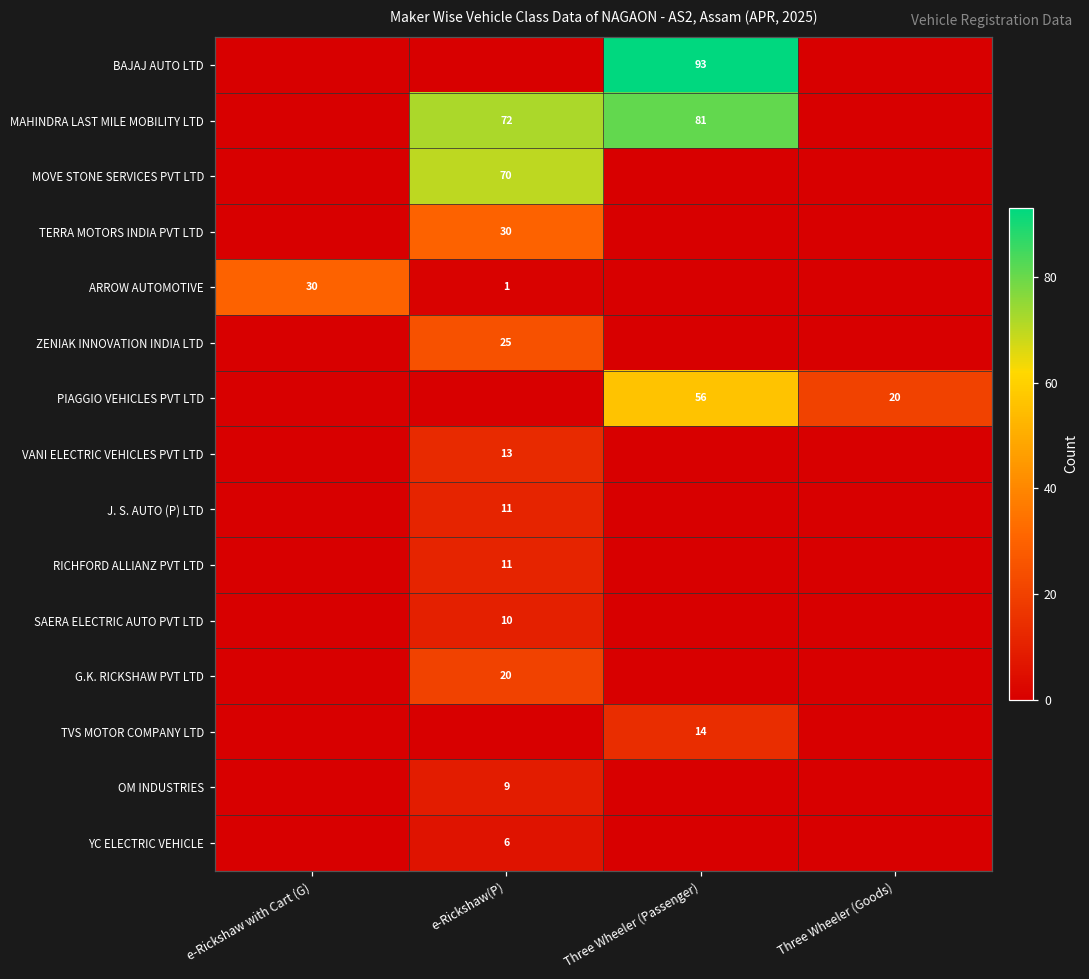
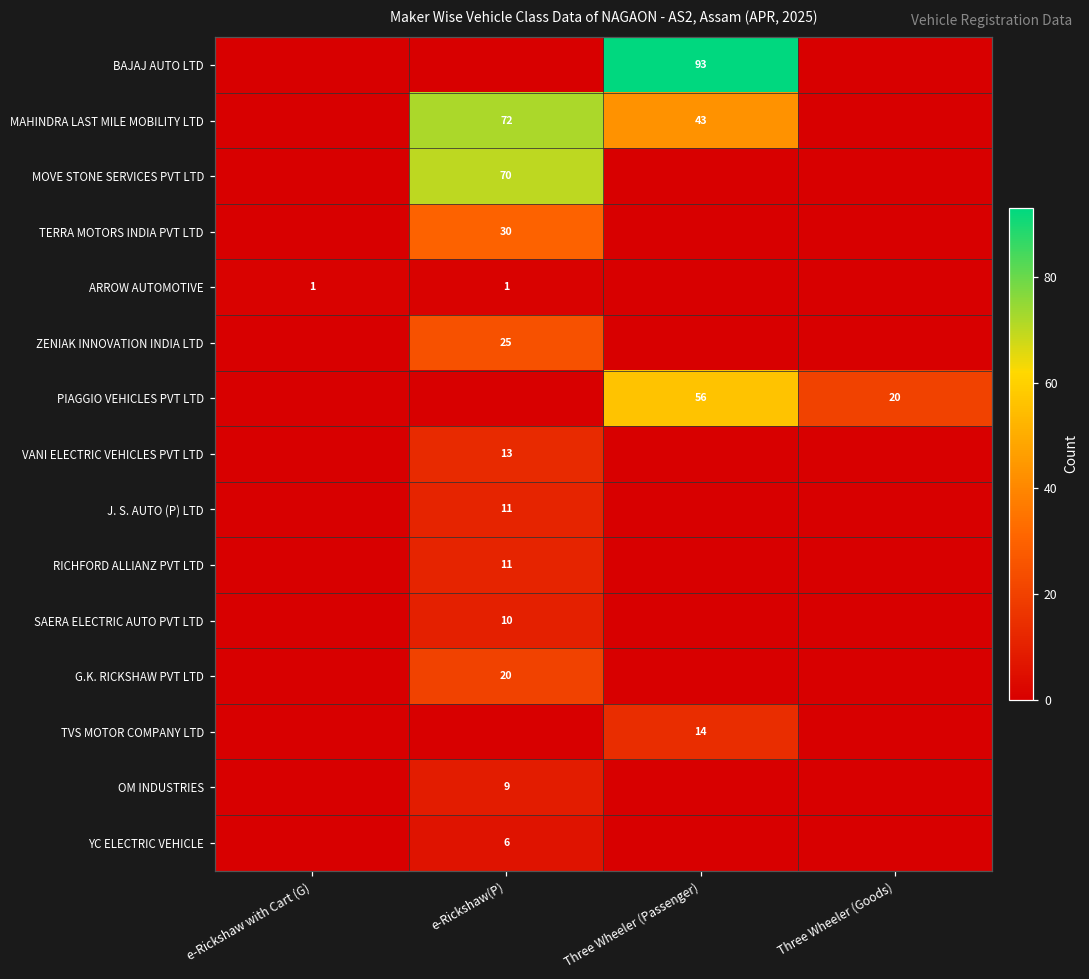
  {
    "BAJAJ AUTO LTD": {
      "Three Wheeler (Passenger)": 93
    },
    "MAHINDRA LAST MILE MOBILITY LTD": {
      "e-Rickshaw(P)": 72,
-     "Three Wheeler (Passenger)": 81
+     "Three Wheeler (Passenger)": 43
    },
    "MOVE STONE SERVICES PVT LTD": {
      "e-Rickshaw(P)": 70
    },
    "TERRA MOTORS INDIA PVT LTD": {
      "e-Rickshaw(P)": 30
    },
    "ARROW AUTOMOTIVE": {
-     "e-Rickshaw with Cart (G)": 30,
+     "e-Rickshaw with Cart (G)": 1,
      "e-Rickshaw(P)": 1
    },
    "ZENIAK INNOVATION INDIA LTD": {
      "e-Rickshaw(P)": 25
    },
    "PIAGGIO VEHICLES PVT LTD": {
      "Three Wheeler (Passenger)": 56,
      "Three Wheeler (Goods)": 20
    },
    "VANI ELECTRIC VEHICLES PVT LTD": {
      "e-Rickshaw(P)": 13
    },
    "J. S. AUTO (P) LTD": {
      "e-Rickshaw(P)": 11
    },
    "RICHFORD ALLIANZ PVT LTD": {
      "e-Rickshaw(P)": 11
    },
    "SAERA ELECTRIC AUTO PVT LTD": {
      "e-Rickshaw(P)": 10
    },
    "G.K. RICKSHAW PVT LTD": {
      "e-Rickshaw(P)": 20
    },
    "TVS MOTOR COMPANY LTD": {
      "Three Wheeler (Passenger)": 14
    },
    "OM INDUSTRIES": {
      "e-Rickshaw(P)": 9
    },
    "YC ELECTRIC VEHICLE": {
      "e-Rickshaw(P)": 6
    }
  }
